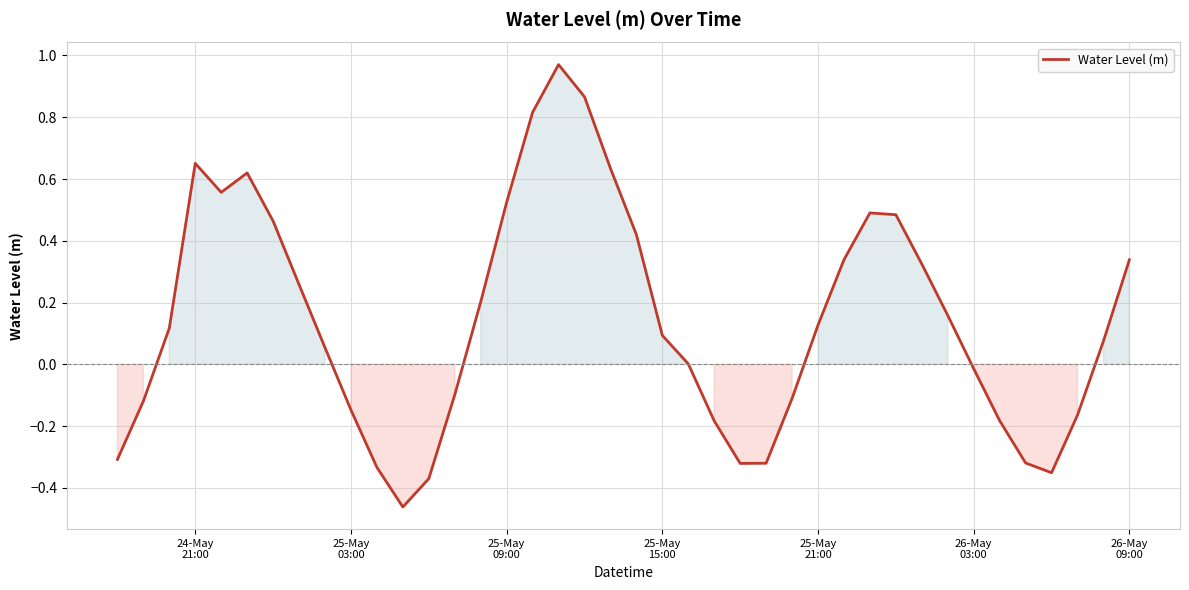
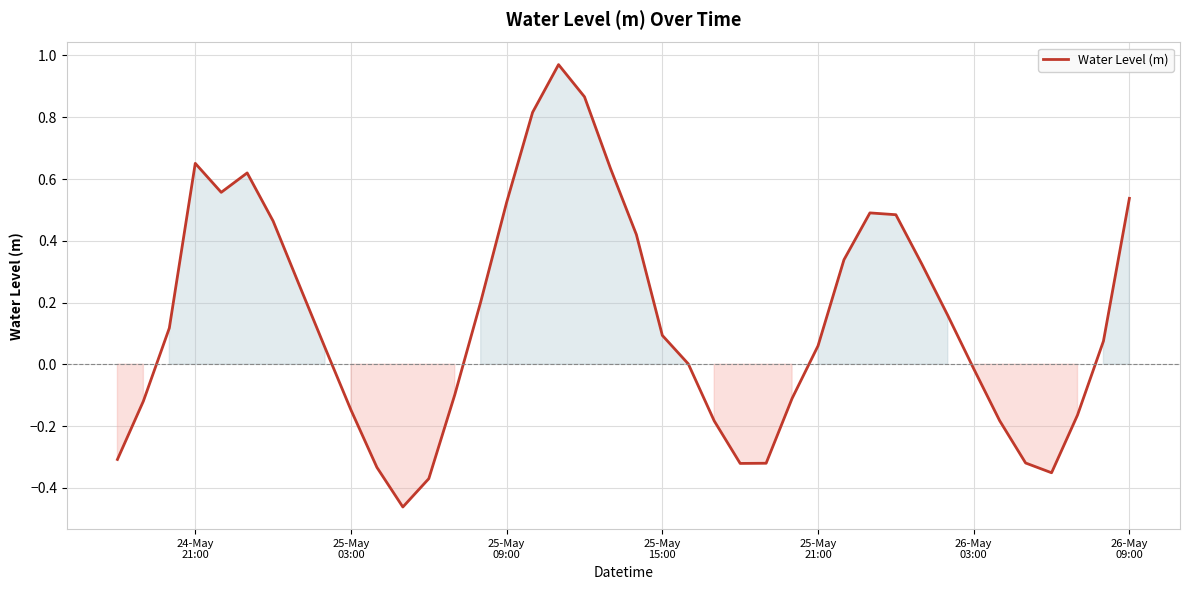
  {
    "24-May 21:00": 0.65,
    "25-May 03:00": -0.15,
    "25-May 09:00": 0.52,
    "25-May 15:00": 0.09,
-   "25-May 21:00": 0.13,
+   "25-May 21:00": 0.06,
    "26-May 03:00": -0.01,
-   "26-May 09:00": 0.34
+   "26-May 09:00": 0.54
  }
